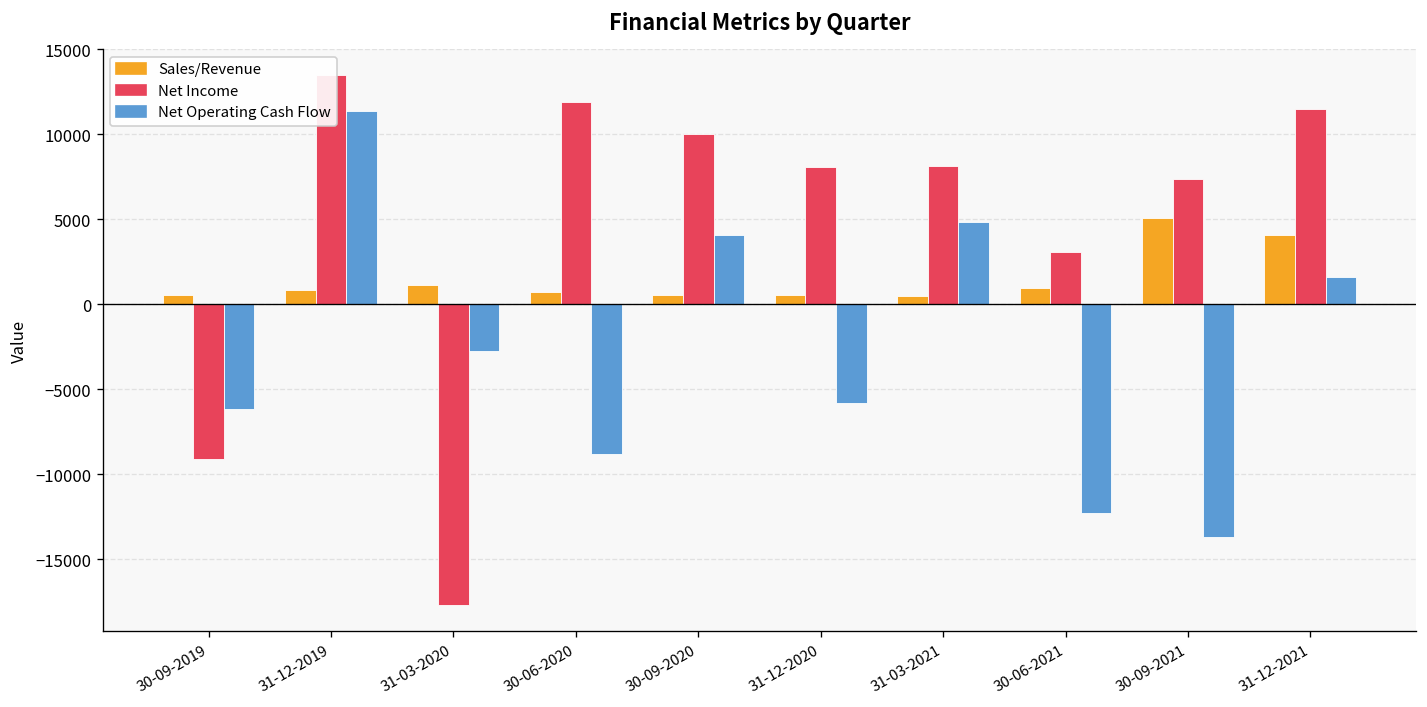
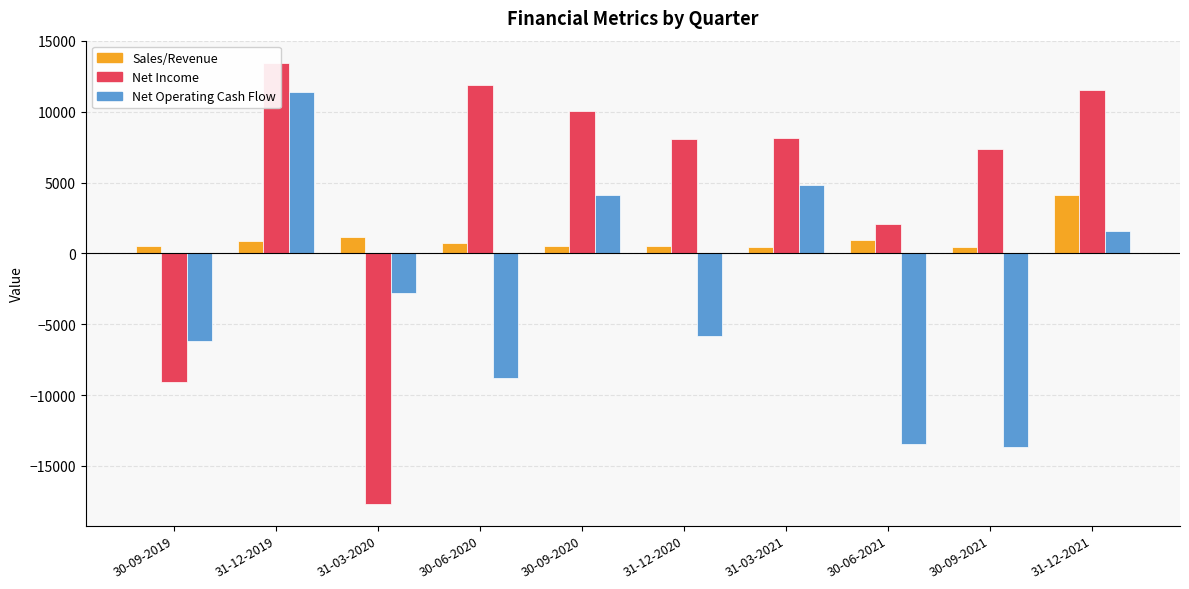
  {
    "Sales/Revenue": {
      "30-09-2019": 500,
      "31-12-2019": 900,
      "31-03-2020": 1100,
      "30-06-2020": 700,
      "30-09-2020": 500,
      "31-12-2020": 600,
      "31-03-2021": 500,
      "30-06-2021": 1000,
-     "30-09-2021": 5100,
+     "30-09-2021": 500,
      "31-12-2021": 4100
    },
    "Net Income": {
      "30-09-2019": -9100,
      "31-03-2020": -17700,
      "30-06-2020": 11900,
      "30-09-2020": 10000,
      "31-12-2020": 8100,
      "31-03-2021": 8200,
-     "30-06-2021": 3100,
+     "30-06-2021": 2100,
      "30-09-2021": 7400,
      "31-12-2021": 11500
    },
    "Net Operating Cash Flow": {
      "30-09-2019": -6200,
      "31-12-2019": 11400,
      "31-03-2020": -2800,
      "30-06-2020": -8800,
      "30-09-2020": 4100,
      "31-12-2020": -5800,
      "31-03-2021": 4800,
-     "30-06-2021": -12300,
+     "30-06-2021": -13500,
      "30-09-2021": -13700,
      "31-12-2021": 1600
    }
  }
